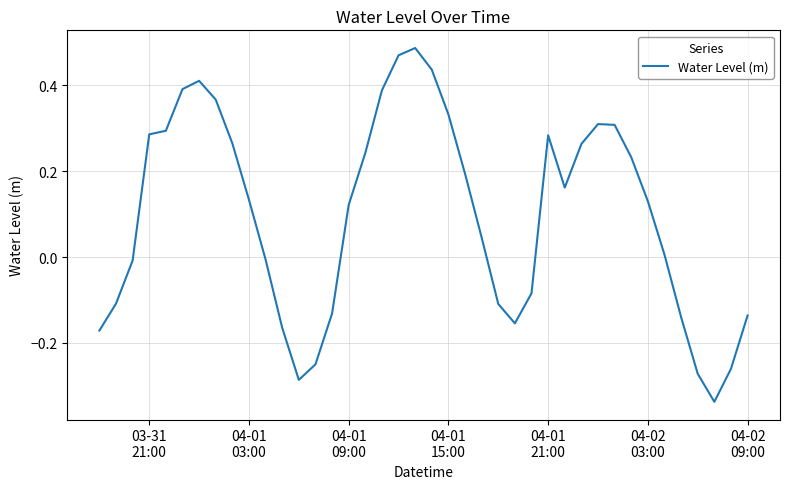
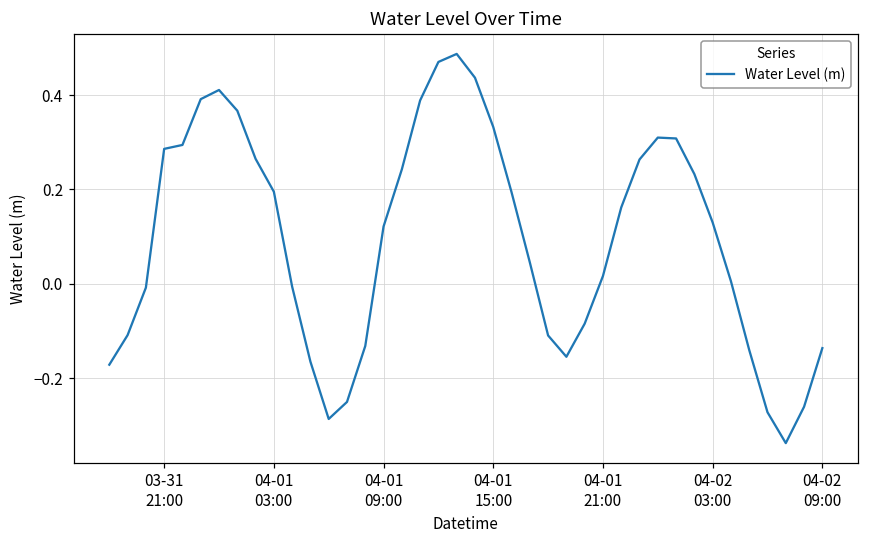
  {
    "03-31 21:00": 0.29,
-   "04-01 03:00": 0.13,
+   "04-01 03:00": 0.20,
    "04-01 09:00": 0.12,
    "04-01 15:00": 0.33,
-   "04-01 21:00": 0.28,
+   "04-01 21:00": 0.02,
    "04-02 03:00": 0.13,
    "04-02 09:00": -0.14
  }
